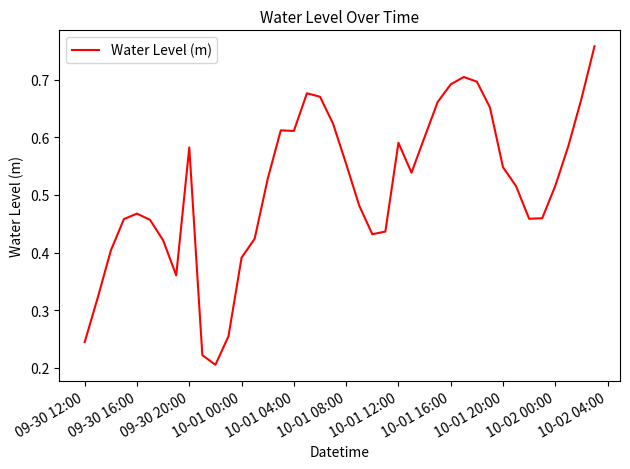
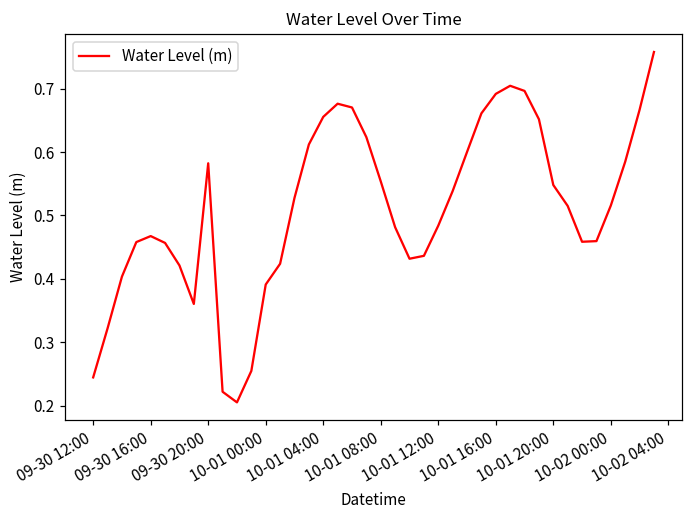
  {
    "09-30 12:00": 0.24,
    "09-30 16:00": 0.47,
    "09-30 20:00": 0.58,
    "10-01 00:00": 0.39,
-   "10-01 04:00": 0.61,
+   "10-01 04:00": 0.66,
    "10-01 08:00": 0.55,
-   "10-01 12:00": 0.59,
+   "10-01 12:00": 0.48,
    "10-01 16:00": 0.69,
    "10-01 20:00": 0.55,
    "10-02 00:00": 0.52
  }
